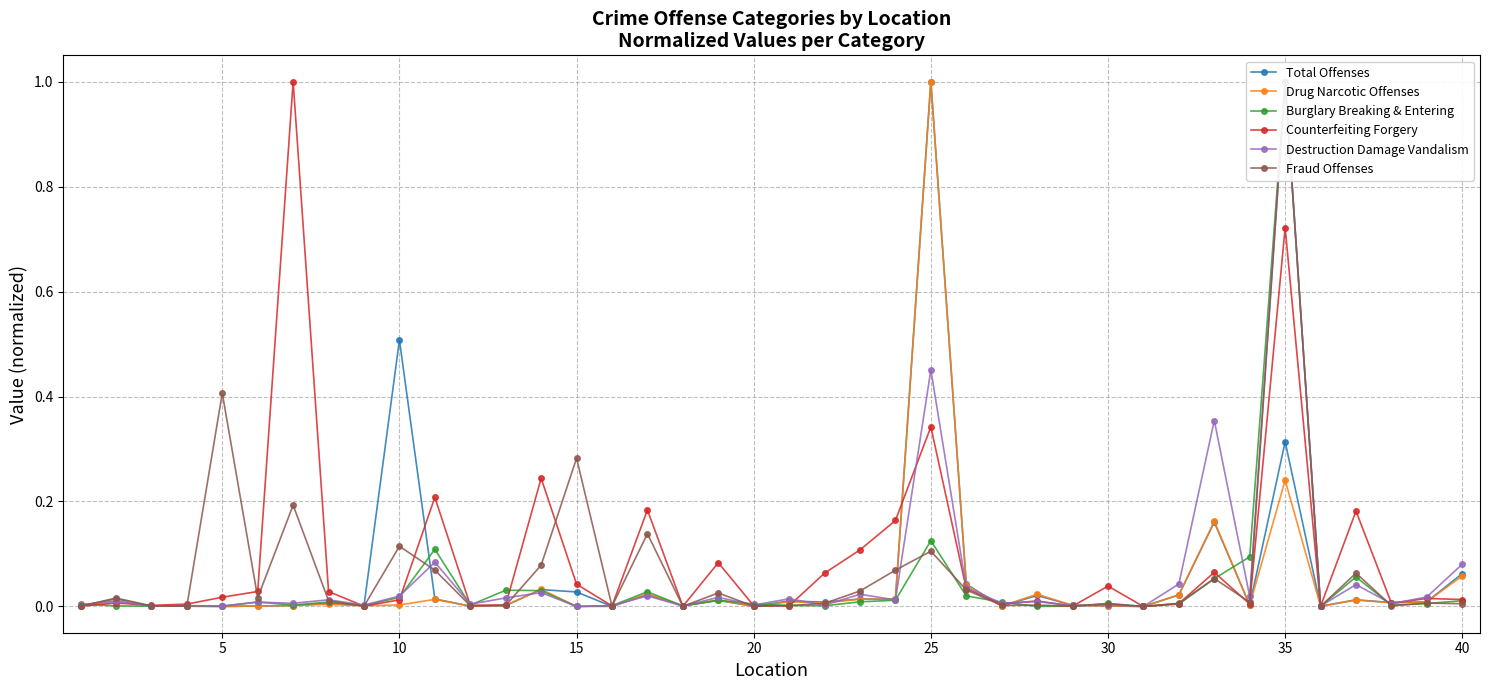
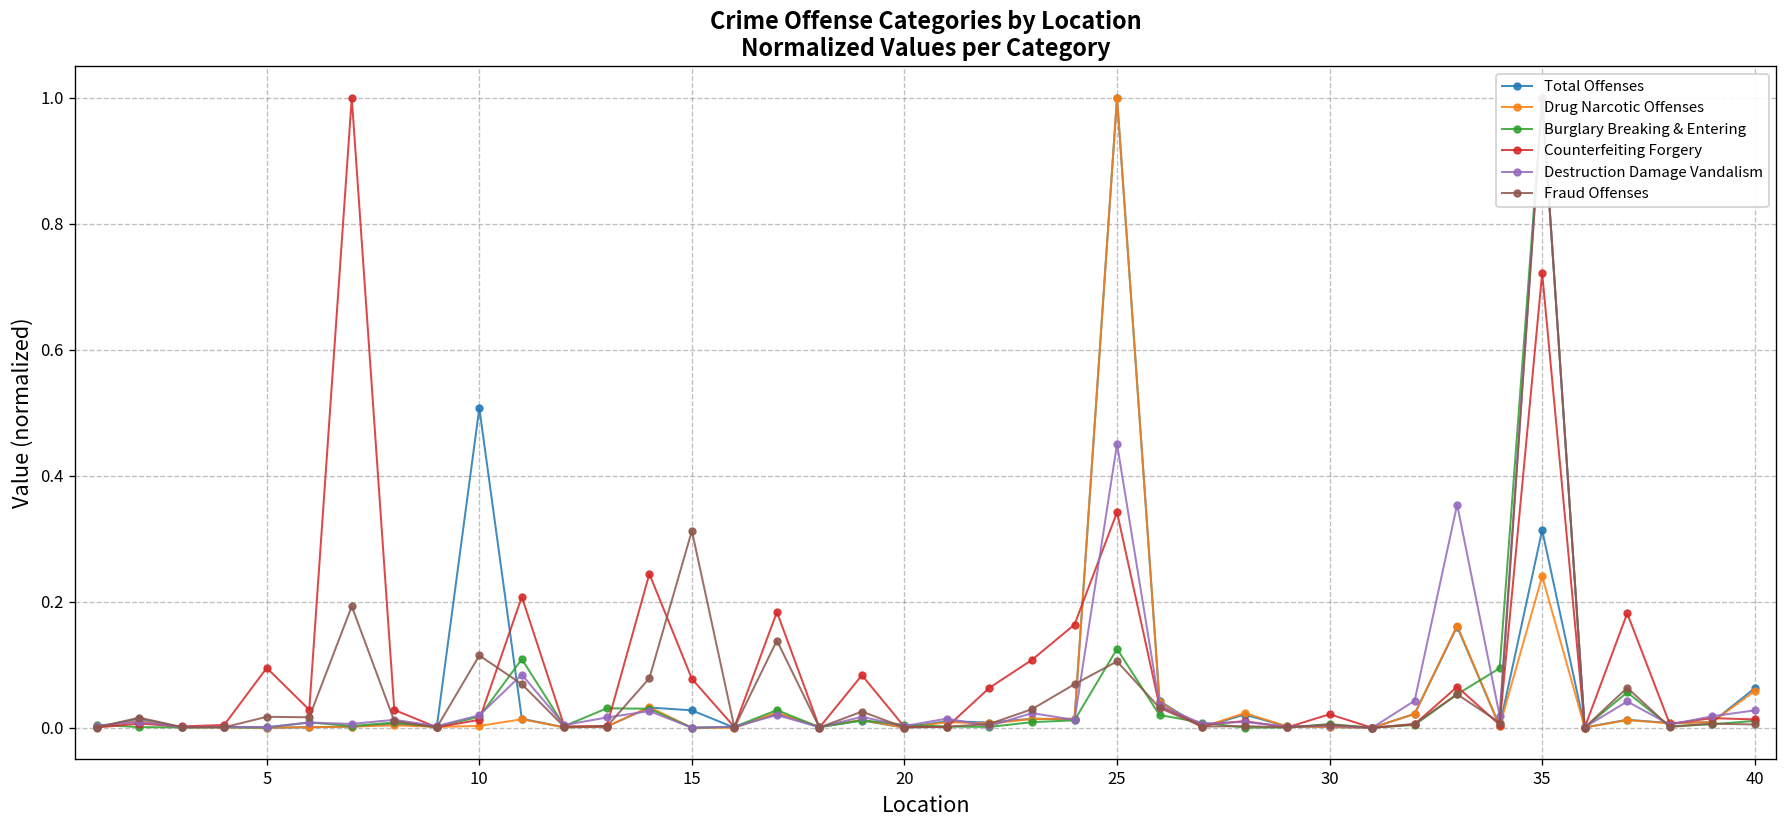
  {
    "Total Offenses": {
      "10": 0.51,
      "15": 0.03,
      "35": 0.31
    },
    "Drug Narcotic Offenses": {
      "10": 0.00,
      "35": 0.24
    },
    "Burglary Breaking & Entering": {
      "25": 0.13
    },
    "Counterfeiting Forgery": {
-     "5": 0.02,
-     "15": 0.04,
+     "5": 0.10,
+     "15": 0.08,
      "25": 0.34,
-     "30": 0.04,
+     "30": 0.02,
      "35": 0.72
    },
    "Destruction Damage Vandalism": {
      "25": 0.45,
-     "40": 0.08
+     "40": 0.03
    },
    "Fraud Offenses": {
-     "5": 0.41,
+     "5": 0.02,
      "10": 0.11,
-     "15": 0.28,
+     "15": 0.31,
      "25": 0.11,
      "40": 0.01
    }
  }
